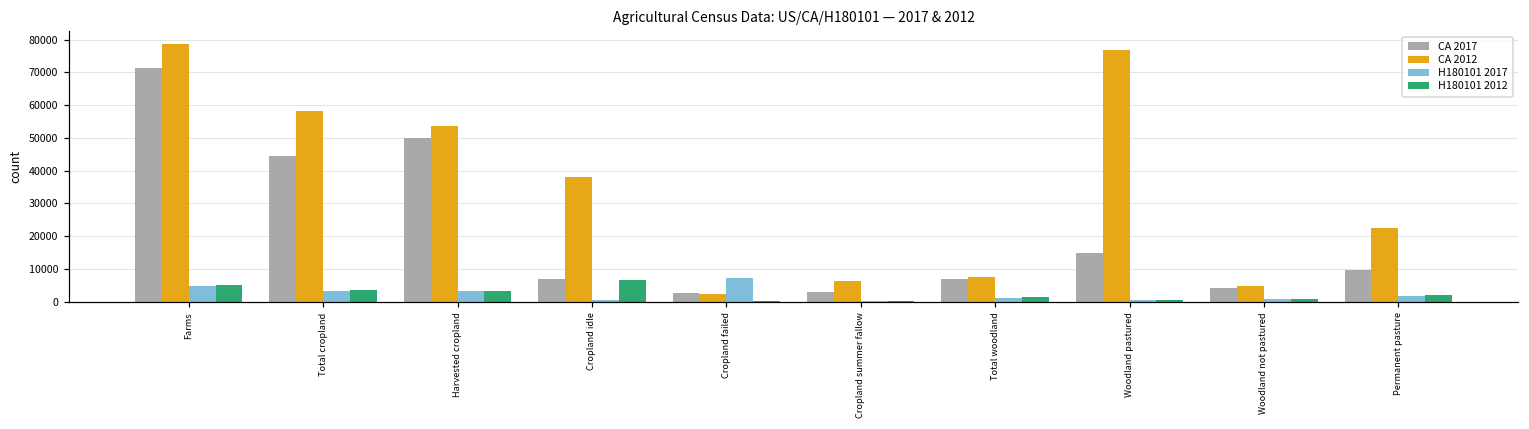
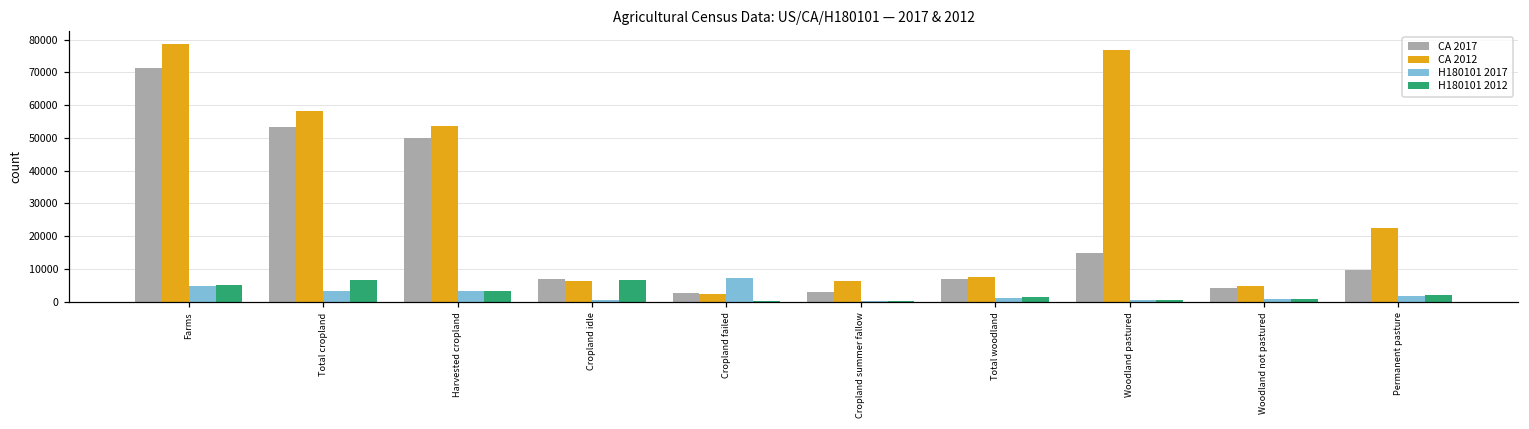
  {
    "CA 2017": {
      "Farms": 71000,
-     "Total cropland": 45000,
+     "Total cropland": 53000,
      "Harvested cropland": 50000,
      "Cropland idle": 7000,
      "Cropland failed": 3000,
      "Cropland summer fallow": 3000,
      "Total woodland": 7000,
      "Woodland pastured": 15000,
      "Woodland not pastured": 4000,
      "Permanent pasture": 10000
    },
    "CA 2012": {
      "Farms": 79000,
      "Total cropland": 58000,
      "Harvested cropland": 54000,
-     "Cropland idle": 38000,
+     "Cropland idle": 6000,
      "Cropland failed": 2000,
      "Cropland summer fallow": 6000,
      "Total woodland": 8000,
      "Woodland pastured": 77000,
      "Woodland not pastured": 5000,
      "Permanent pasture": 22000
    },
    "H180101 2017": {
      "Farms": 5000,
      "Total cropland": 3000,
      "Harvested cropland": 3000,
      "Cropland failed": 7000,
      "Total woodland": 1000,
      "Woodland not pastured": 1000,
      "Permanent pasture": 2000
    },
    "H180101 2012": {
      "Farms": 5000,
-     "Total cropland": 4000,
+     "Total cropland": 7000,
      "Harvested cropland": 3000,
      "Cropland idle": 7000,
      "Total woodland": 1000,
      "Woodland not pastured": 1000,
      "Permanent pasture": 2000
    }
  }
